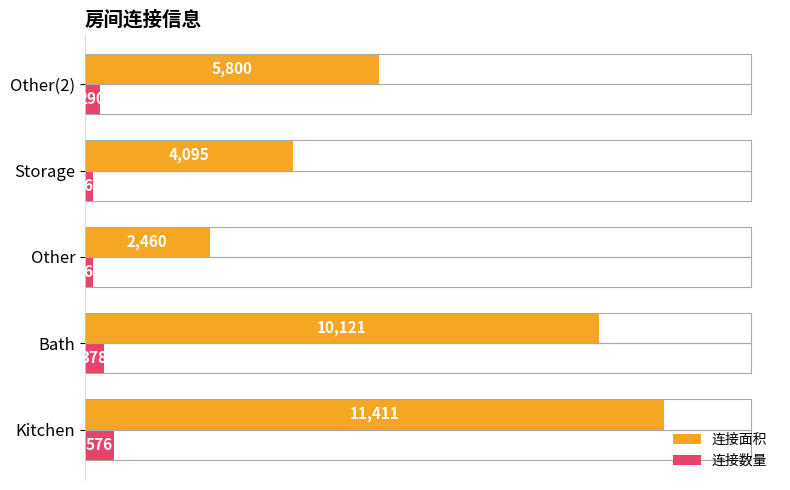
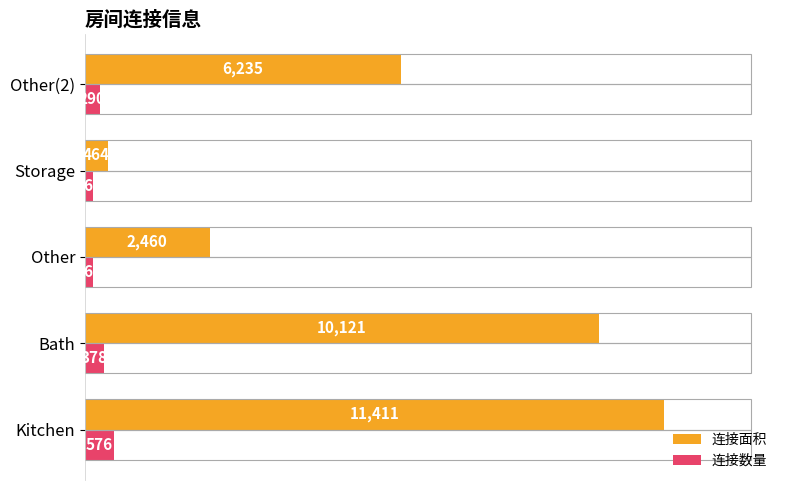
  {
    "连接面积": {
-     "Other(2)": "5,800",
-     "Storage": "4,095"
+     "Other(2)": "6,235",
+     "Storage": "464"
    }
  }
